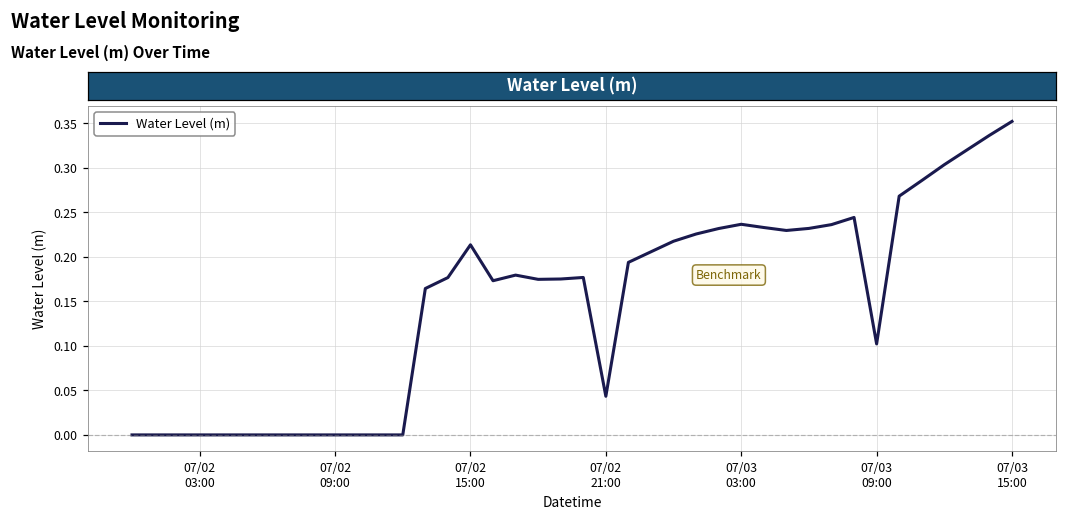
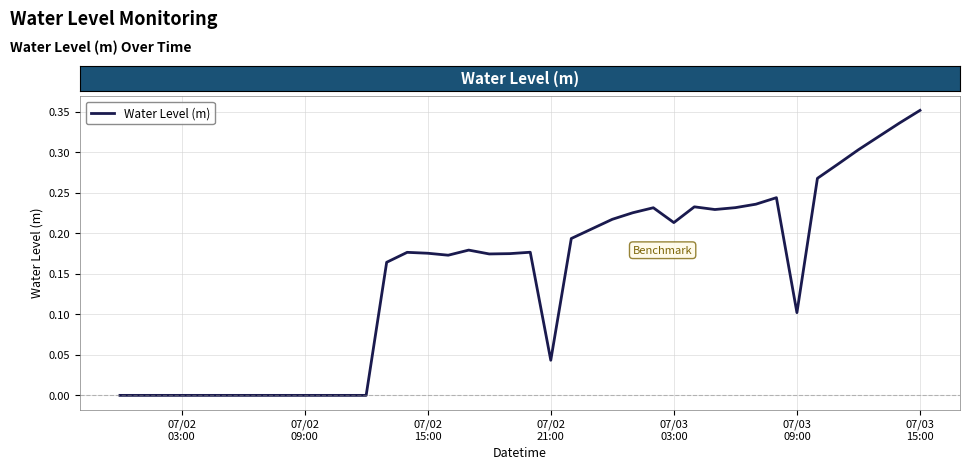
  {
    "07/02 03:00": 0.00,
    "07/02 09:00": 0.00,
-   "07/02 15:00": 0.21,
+   "07/02 15:00": 0.18,
    "07/02 21:00": 0.04,
-   "07/03 03:00": 0.24,
+   "07/03 03:00": 0.21,
    "07/03 09:00": 0.10,
    "07/03 15:00": 0.35
  }
